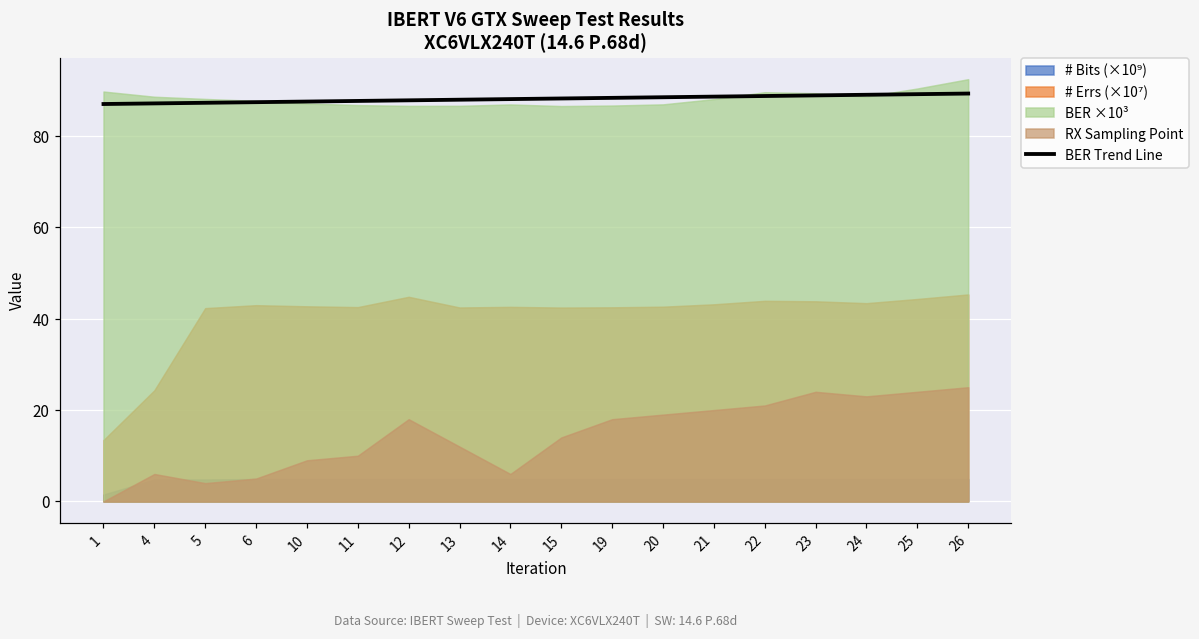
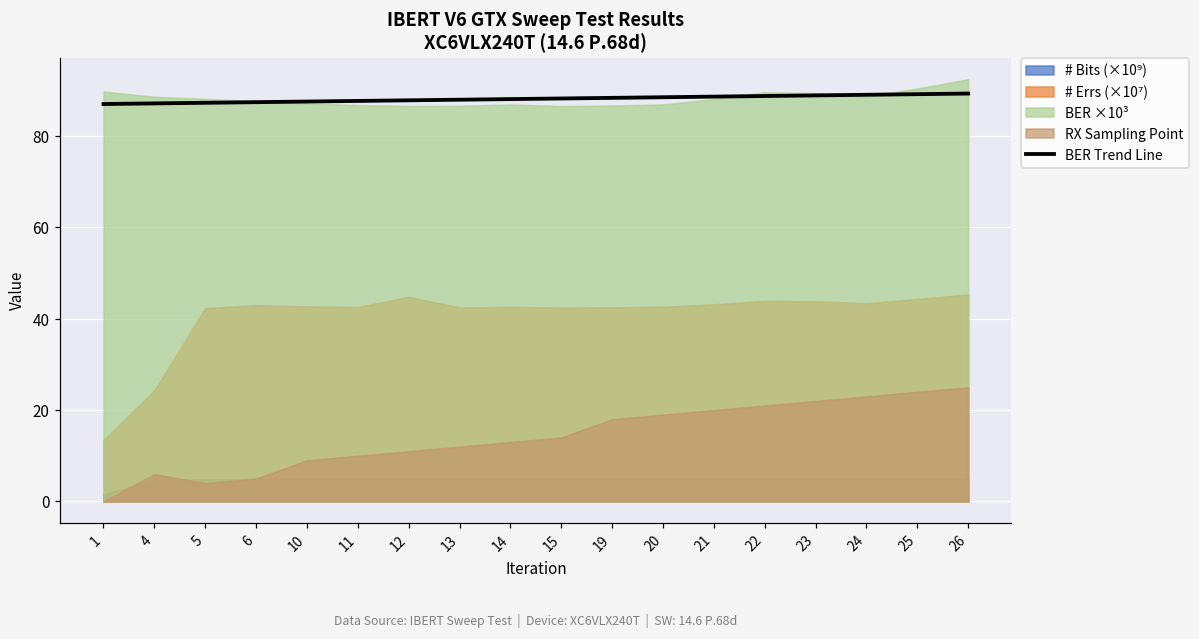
  {
    "# Bits (×10⁹)": {
      "1": 1,
      "4": 5,
      "5": 5,
      "10": 5,
      "11": 5,
      "12": 5,
      "13": 5,
      "14": 5,
      "15": 5,
      "19": 5,
      "20": 5,
      "21": 5,
      "22": 5,
      "23": 5,
      "24": 5,
      "25": 5,
      "26": 5
    },
    "# Errs (×10⁷)": {
      "1": 13,
      "4": 24,
      "5": 42,
      "6": 43,
      "10": 43,
      "11": 43,
      "12": 45,
      "13": 42,
      "14": 43,
      "15": 42,
      "19": 43,
      "20": 43,
      "21": 43,
      "22": 44,
      "23": 44,
      "24": 43,
      "25": 44,
      "26": 45
    },
    "BER ×10³": {
      "1": 90,
      "4": 89,
      "5": 88,
      "11": 87,
      "12": 87,
      "13": 87,
      "14": 87,
      "15": 87,
      "19": 87,
      "20": 87,
      "22": 90,
      "25": 90,
      "26": 92
    },
    "RX Sampling Point": {
      "1": 0,
      "4": 6,
      "5": 4,
      "10": 9,
      "11": 10,
-     "12": 18,
+     "12": 11,
      "13": 12,
-     "14": 6,
+     "14": 13,
      "15": 14,
      "19": 18,
      "20": 19,
      "21": 20,
      "22": 21,
-     "23": 24,
+     "23": 22,
      "24": 23,
      "25": 24,
      "26": 25
    },
    "BER Trend Line": {
      "1": 87,
      "4": 87,
      "5": 87,
      "11": 88,
      "12": 88,
      "13": 88,
      "14": 88,
      "15": 88,
      "19": 88,
      "20": 89,
      "22": 89,
      "25": 89,
      "26": 89
    }
  }
